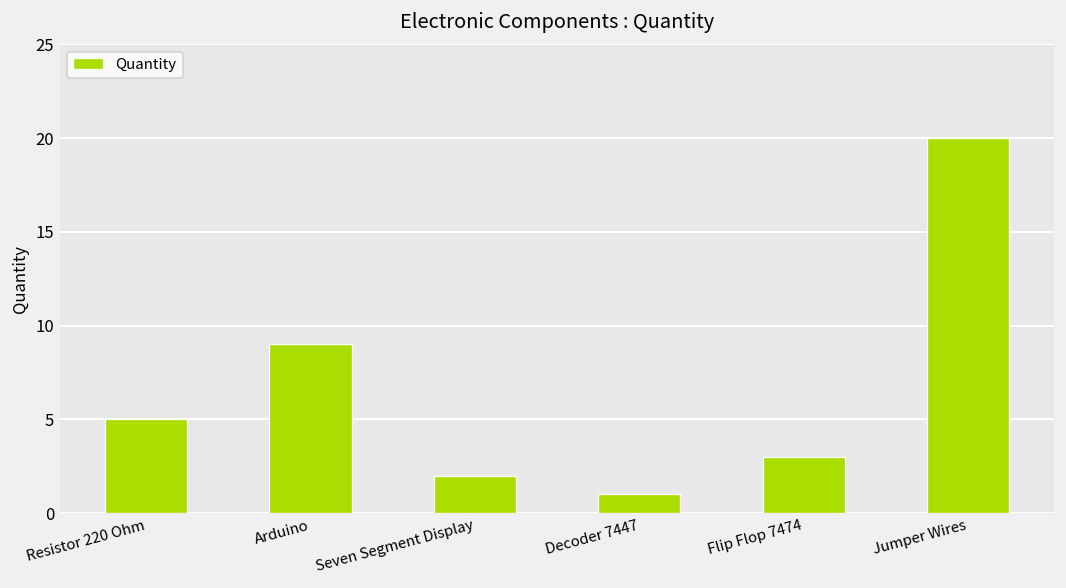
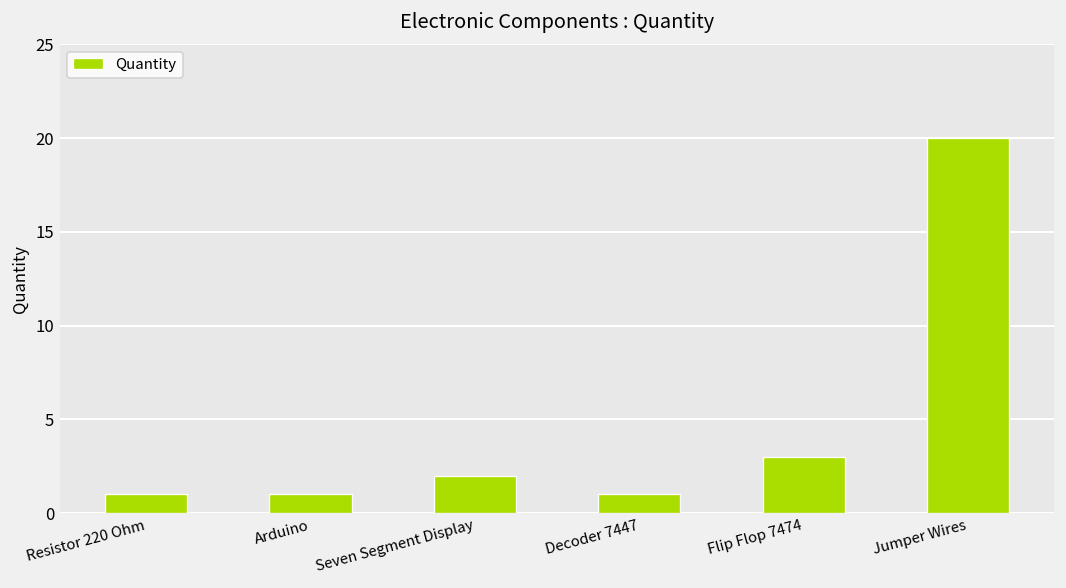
  {
-   "Resistor 220 Ohm": 5,
-   "Arduino": 9,
+   "Resistor 220 Ohm": 1,
+   "Arduino": 1,
    "Seven Segment Display": 2,
    "Decoder 7447": 1,
    "Flip Flop 7474": 3,
    "Jumper Wires": 20
  }
